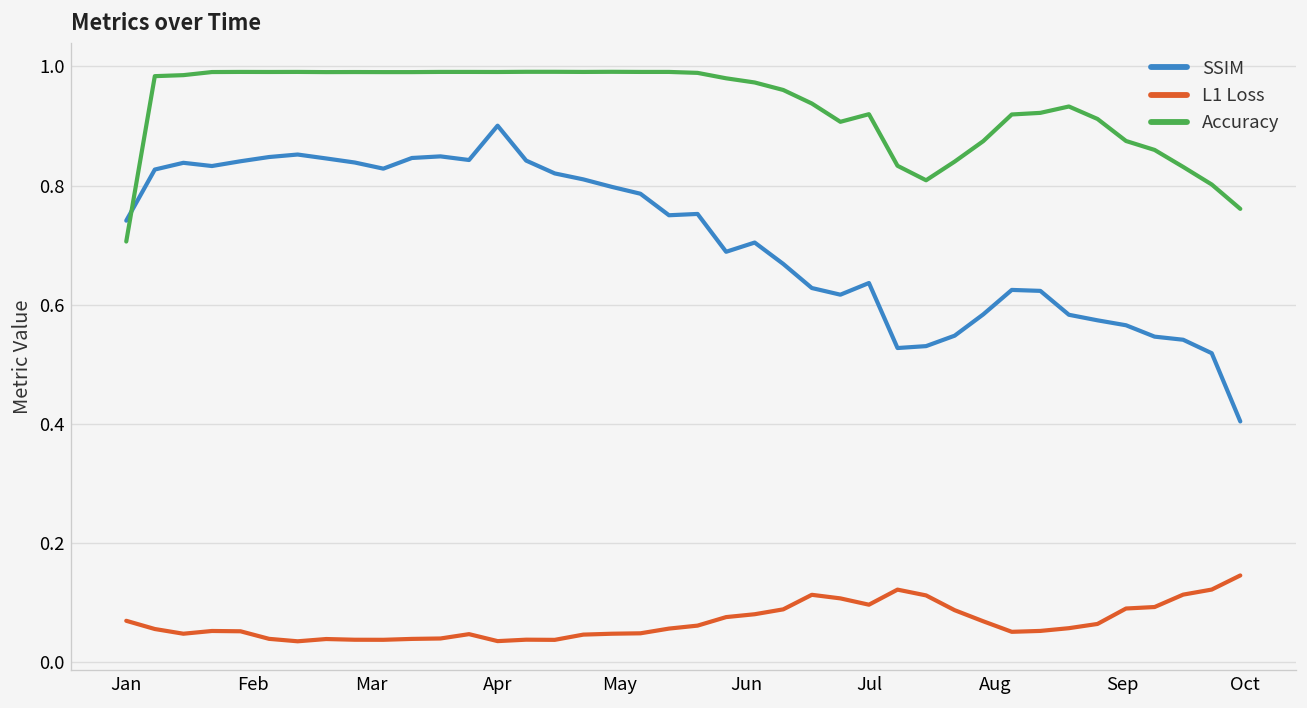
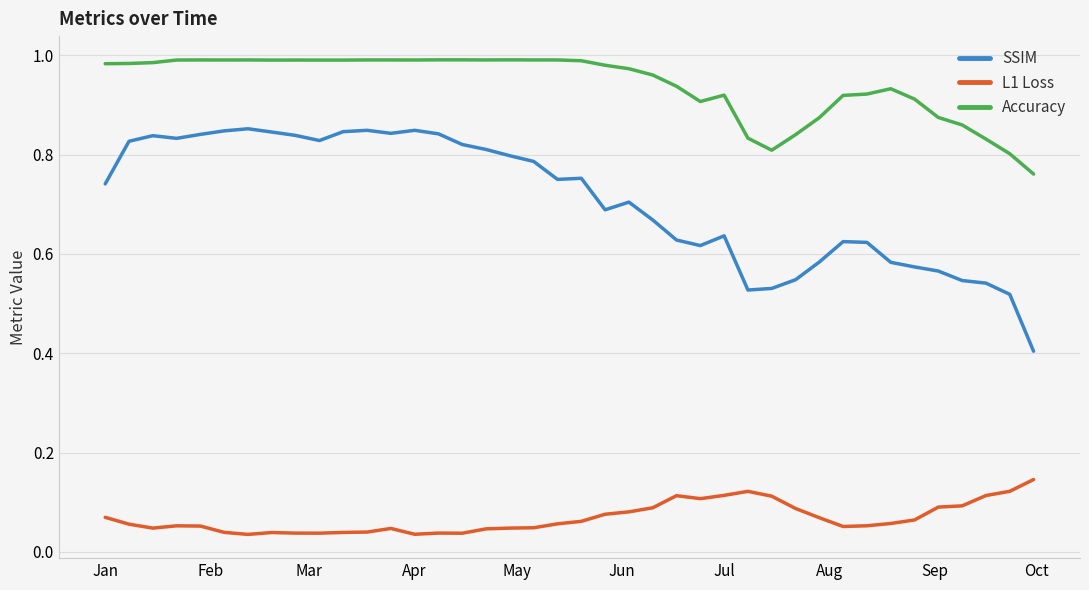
  {
    "SSIM": {
      "Jan": 0.74,
-     "Apr": 0.90,
+     "Apr": 0.85,
      "Jul": 0.64
    },
    "L1 Loss": {
      "Jan": 0.07,
      "Apr": 0.04,
-     "Jul": 0.10
+     "Jul": 0.11
    },
    "Accuracy": {
-     "Jan": 0.71,
+     "Jan": 0.98,
      "Apr": 0.99,
      "Jul": 0.92
    }
  }
